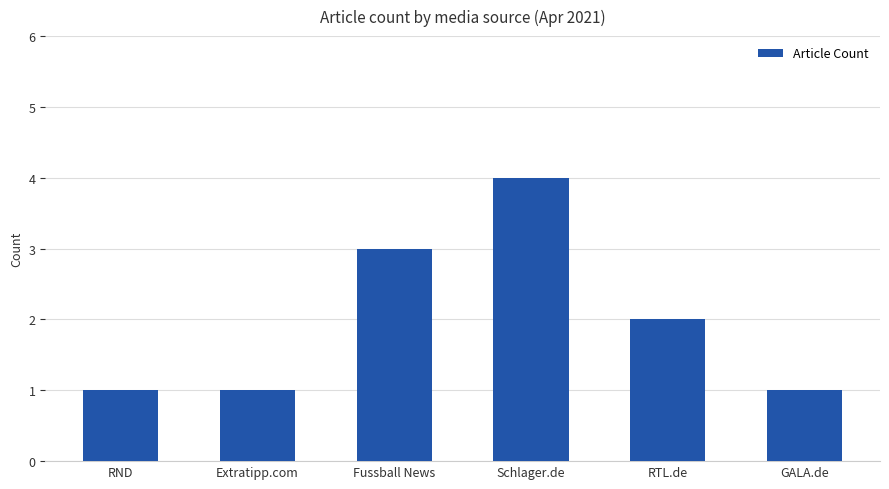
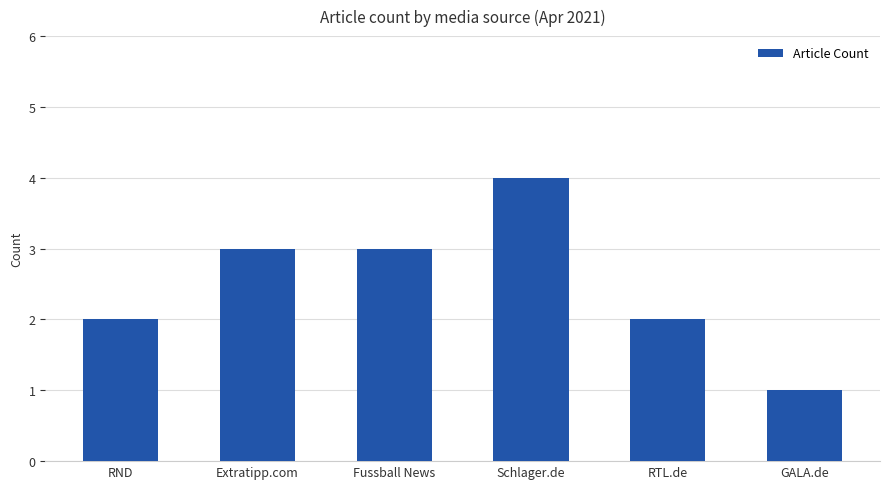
  {
-   "RND": 1,
-   "Extratipp.com": 1,
+   "RND": 2,
+   "Extratipp.com": 3,
    "Fussball News": 3,
    "Schlager.de": 4,
    "RTL.de": 2,
    "GALA.de": 1
  }
